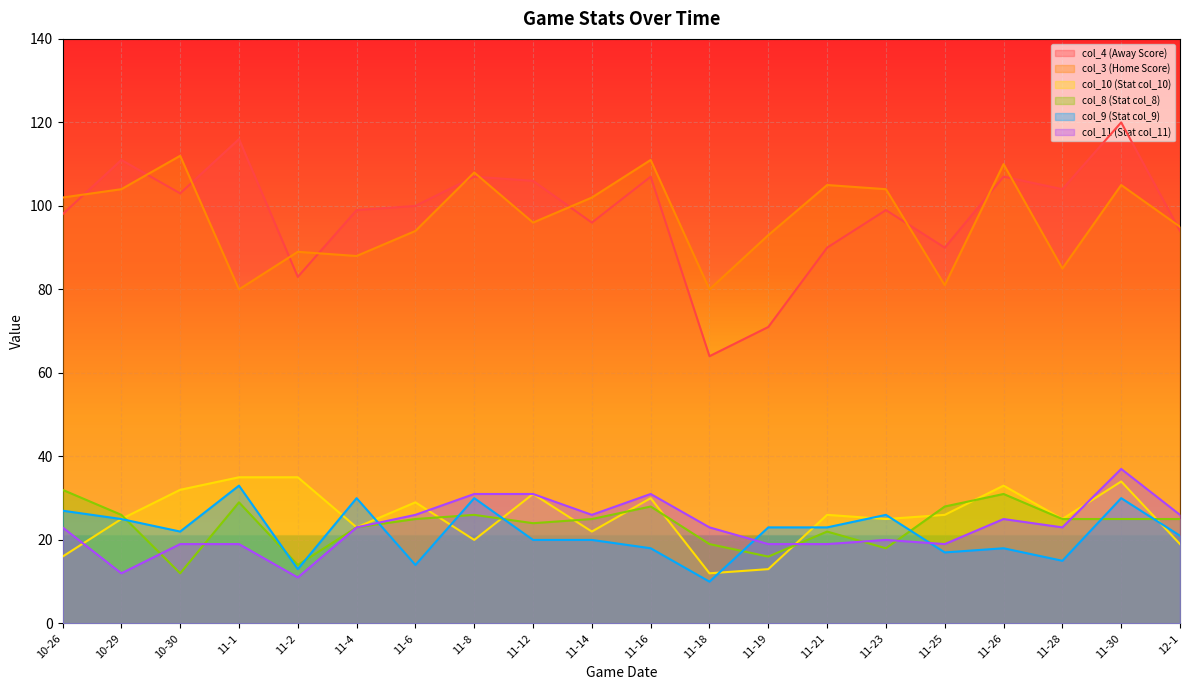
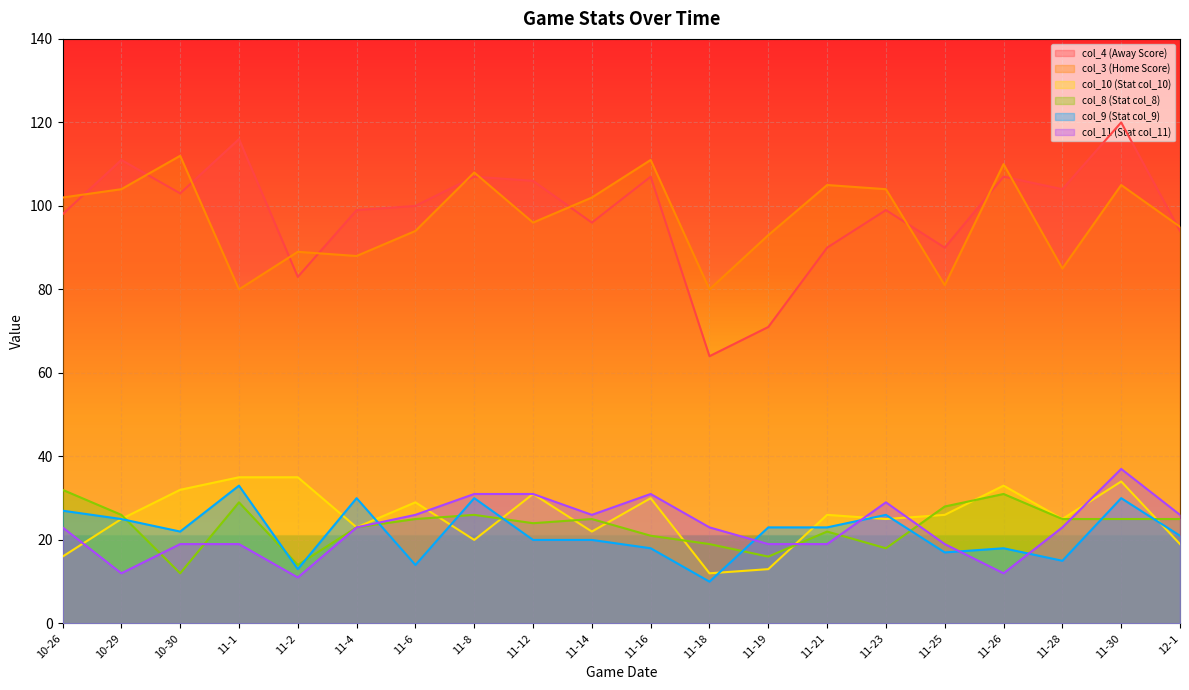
  {
    "col_8 (Stat col_8)": {
      "10-26": 32,
      "10-29": 26,
      "10-30": 12,
      "11-1": 29,
      "11-2": 14,
      "11-6": 25,
      "11-8": 26,
      "11-12": 24,
      "11-14": 25,
-     "11-16": 28,
+     "11-16": 21,
      "11-18": 19,
      "11-19": 16,
      "11-21": 22,
      "11-23": 18,
      "11-25": 28,
      "11-26": 31,
      "11-30": 25,
      "12-1": 25
    },
    "col_9 (Stat col_9)": {
      "10-26": 27,
      "10-30": 22,
      "11-1": 33,
      "11-2": 13,
      "11-4": 30,
      "11-6": 14,
      "11-8": 30,
      "11-12": 20,
      "11-14": 20,
      "11-16": 18,
      "11-18": 10,
      "11-19": 23,
      "11-21": 23,
      "11-23": 26,
      "11-25": 17,
      "11-26": 18,
      "11-28": 15,
      "11-30": 30,
      "12-1": 21
    },
    "col_11 (Stat col_11)": {
      "10-26": 23,
      "10-29": 12,
      "10-30": 19,
      "11-1": 19,
      "11-2": 11,
      "11-6": 26,
      "11-8": 31,
      "11-14": 26,
      "11-16": 31,
      "11-18": 23,
      "11-19": 19,
      "11-21": 19,
-     "11-23": 20,
+     "11-23": 29,
      "11-25": 19,
-     "11-26": 25,
+     "11-26": 12,
      "11-28": 23,
      "11-30": 37,
      "12-1": 26
    }
  }
